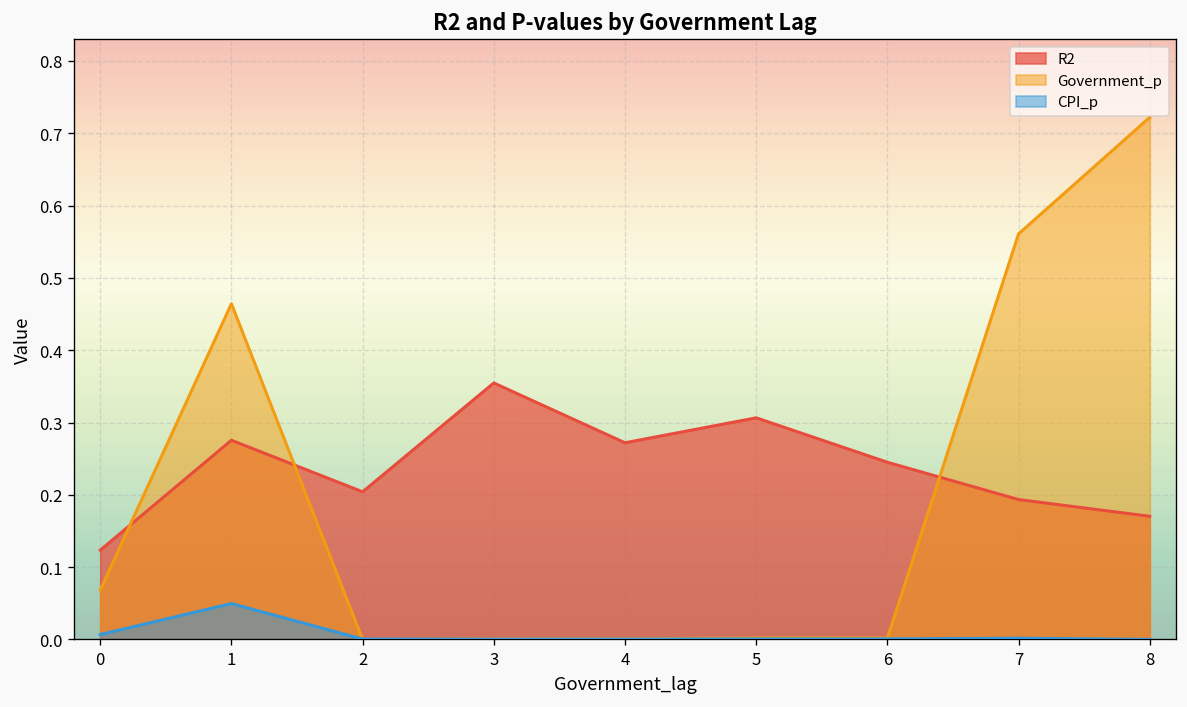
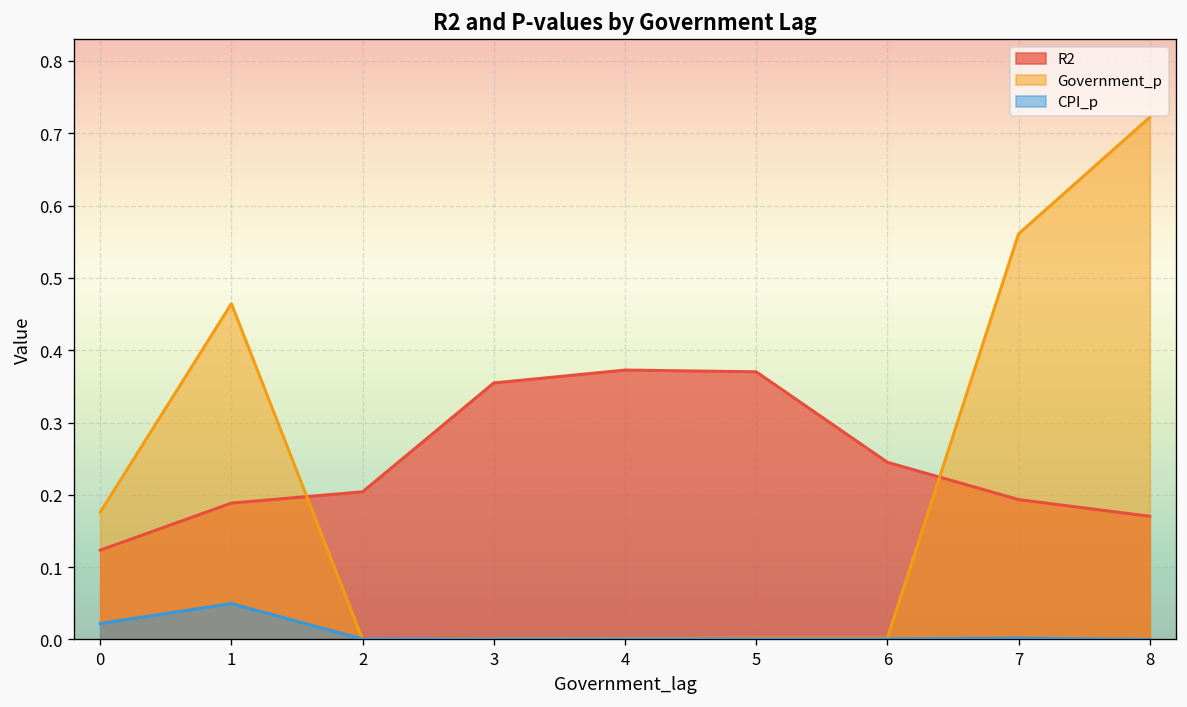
  {
    "R2": {
      "0": 0.12,
-     "1": 0.28,
+     "1": 0.19,
      "2": 0.20,
      "3": 0.35,
-     "4": 0.27,
-     "5": 0.31,
+     "4": 0.37,
+     "5": 0.37,
      "6": 0.25,
      "7": 0.19,
      "8": 0.17
    },
    "Government_p": {
-     "0": 0.07,
+     "0": 0.18,
      "1": 0.46,
      "7": 0.56
    },
    "CPI_p": {
-     "0": 0.01,
+     "0": 0.02,
      "1": 0.05,
      "7": 0.00,
      "8": 0.00
    }
  }
